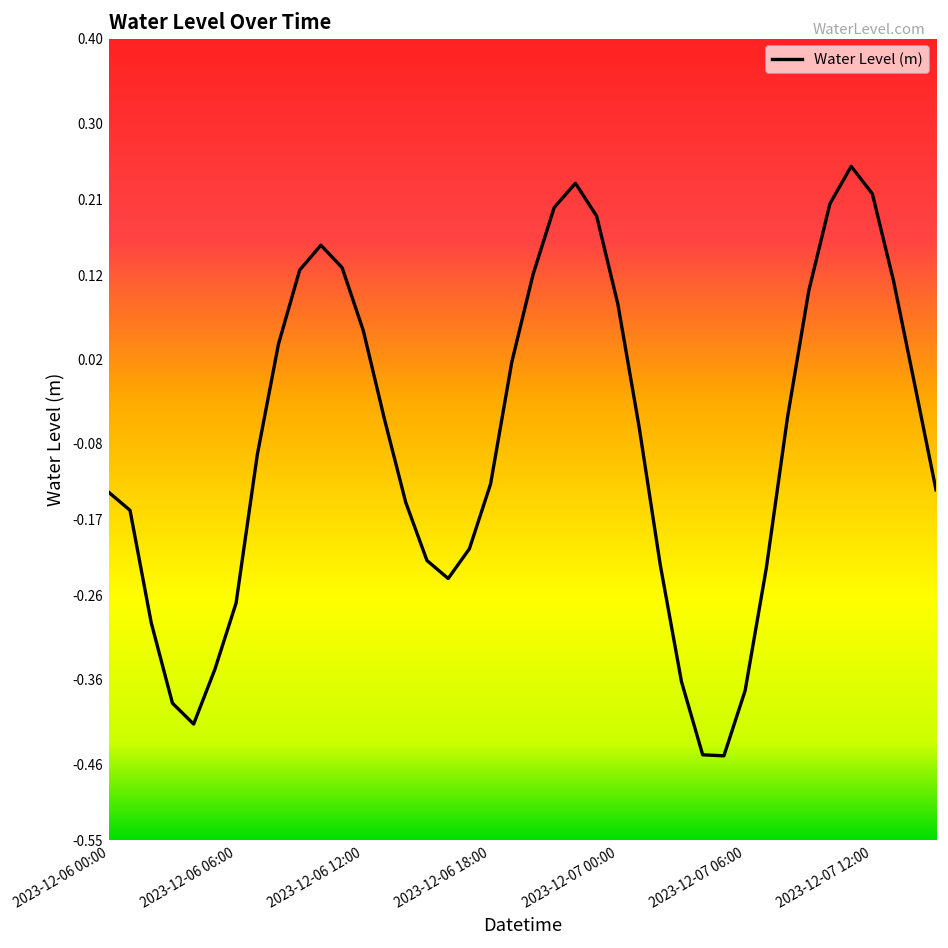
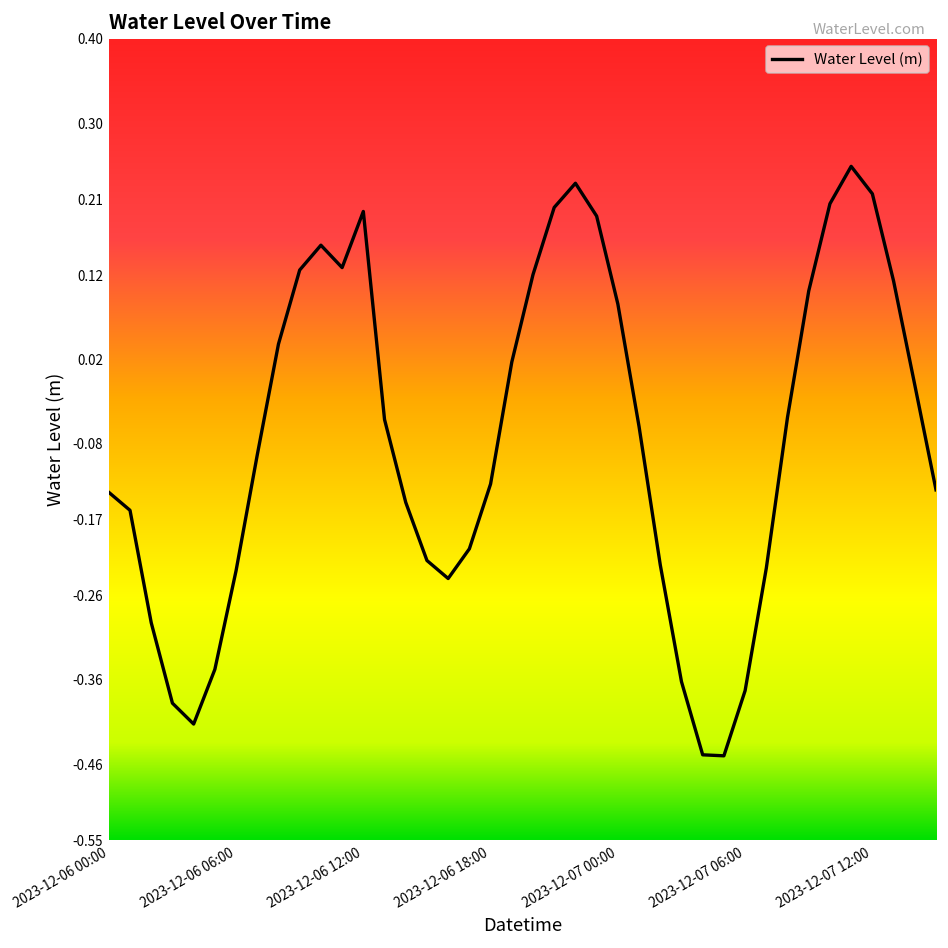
  {
    "2023-12-06 00:00": -0.14,
-   "2023-12-06 06:00": -0.27,
-   "2023-12-06 12:00": 0.05,
+   "2023-12-06 06:00": -0.23,
+   "2023-12-06 12:00": 0.20,
    "2023-12-06 18:00": -0.13,
    "2023-12-07 00:00": 0.09,
    "2023-12-07 06:00": -0.37,
    "2023-12-07 12:00": 0.22
  }
